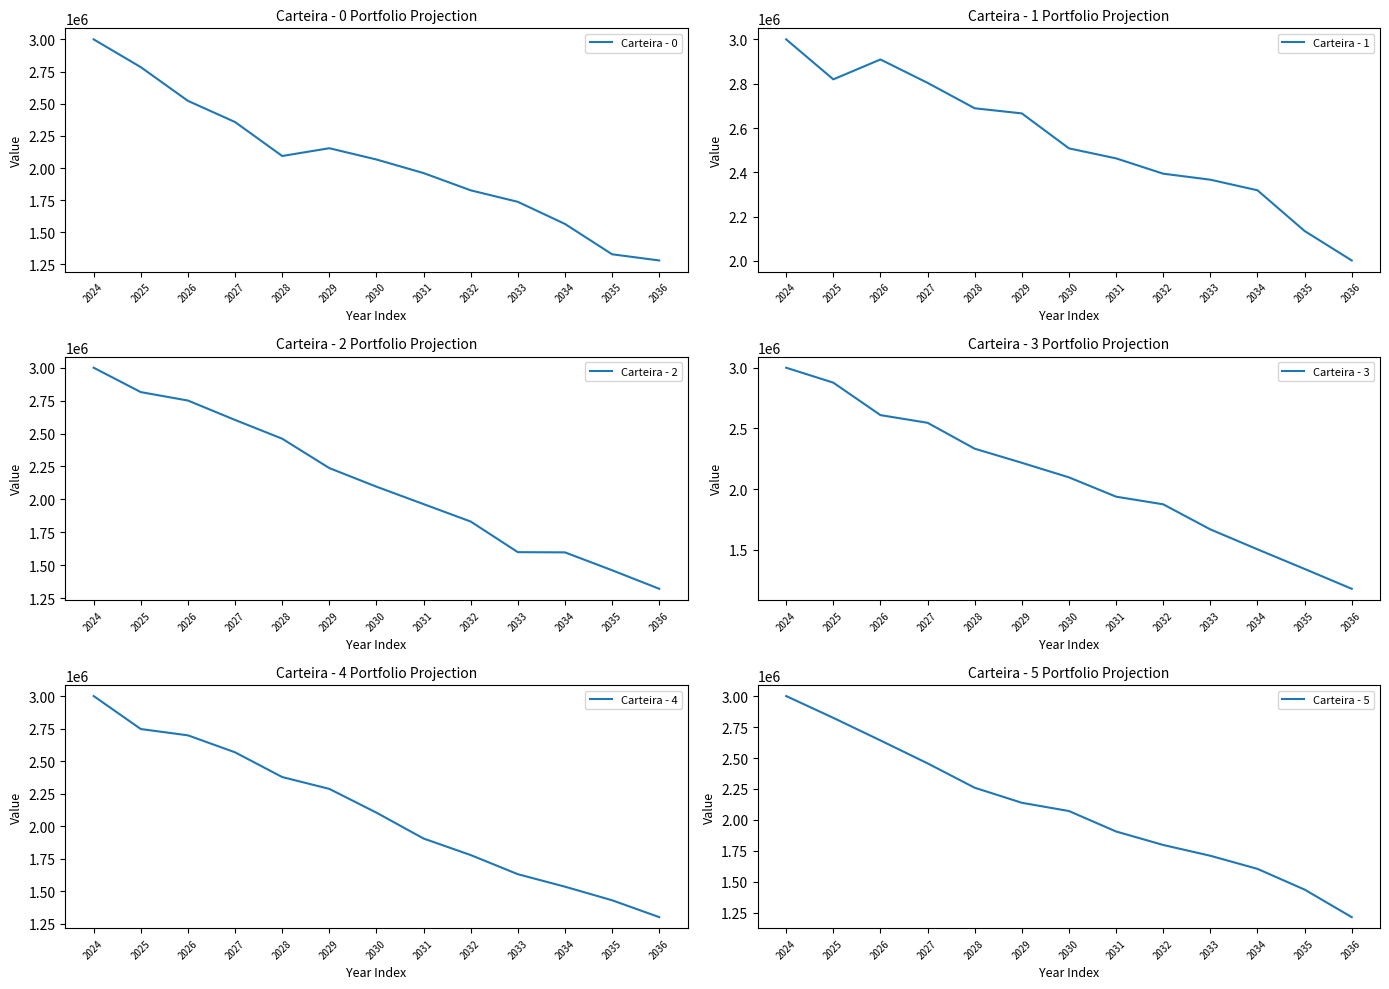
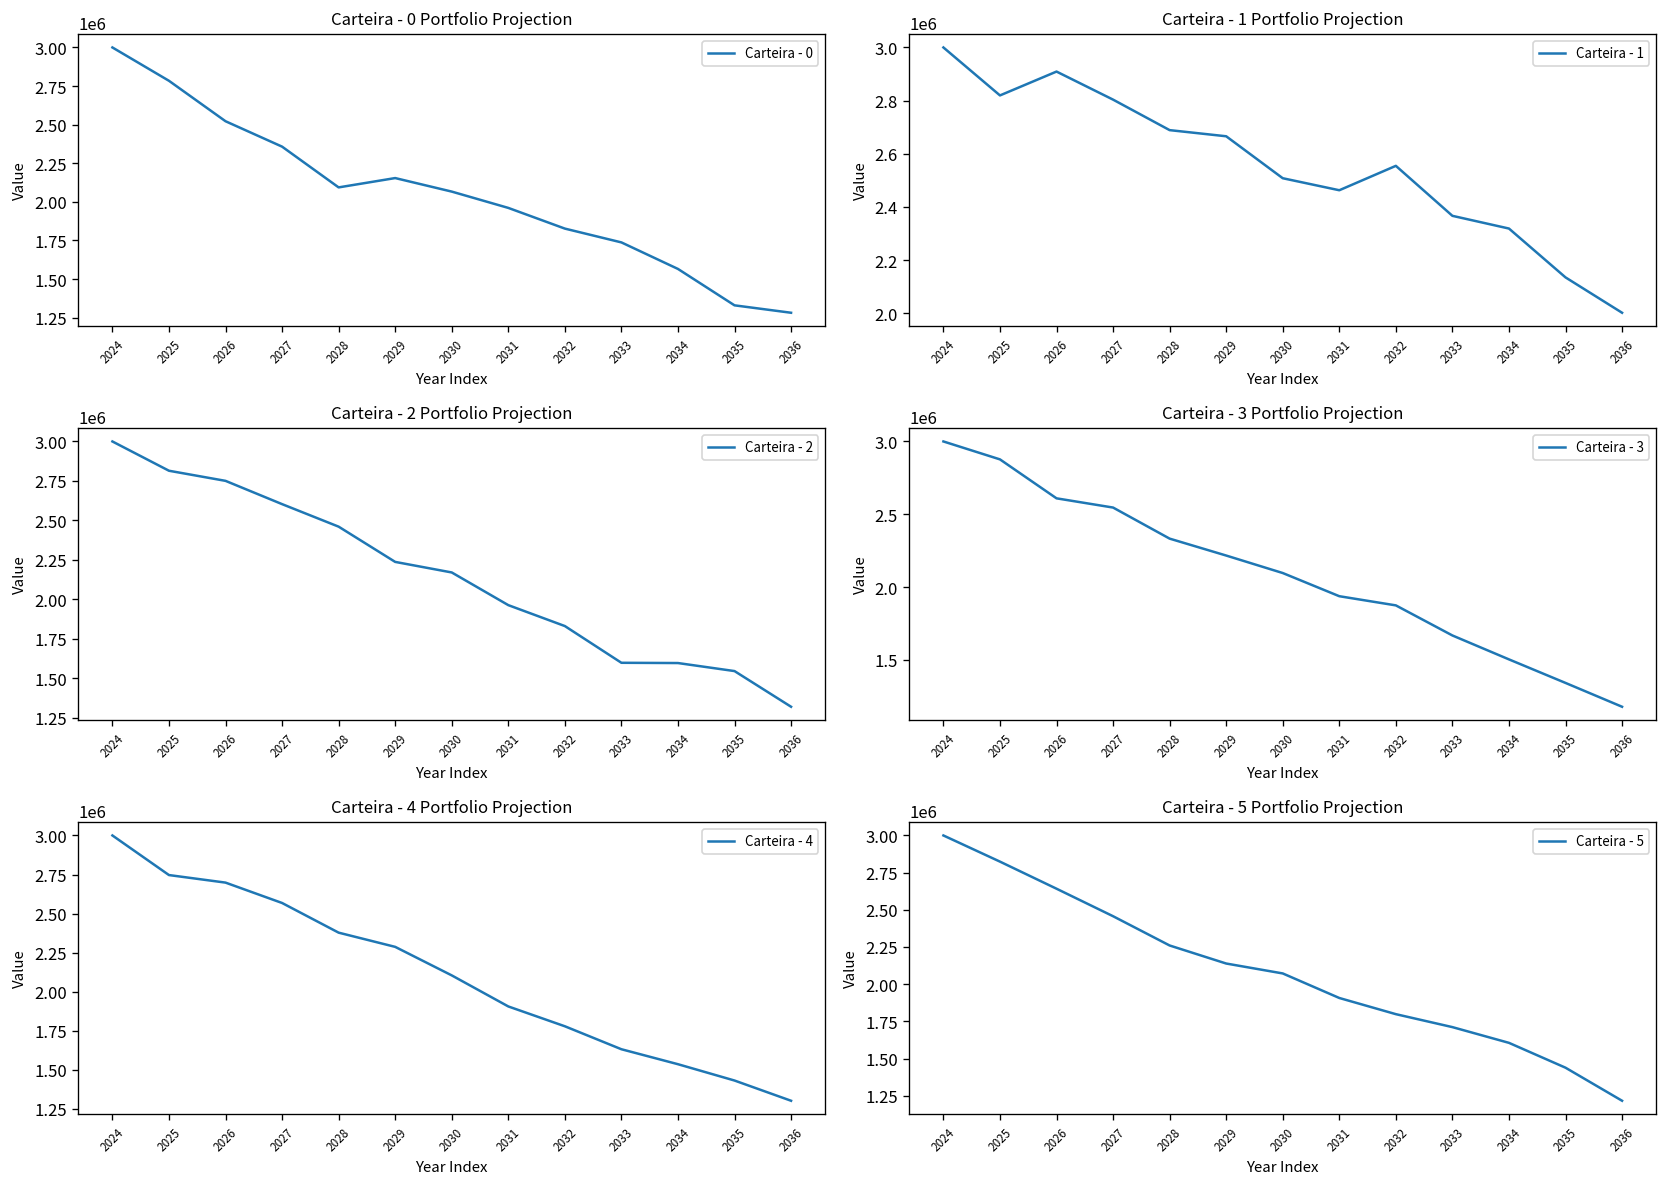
  {
    "Carteira - 0 Portfolio Projection": {
      "2024": 3000000,
      "2025": 2780000,
      "2026": 2520000,
      "2027": 2360000,
      "2028": 2090000,
      "2029": 2150000,
      "2030": 2070000,
      "2031": 1960000,
      "2032": 1830000,
      "2033": 1740000,
      "2034": 1570000,
      "2035": 1330000,
      "2036": 1280000
    },
    "Carteira - 1 Portfolio Projection": {
      "2024": 3000000,
      "2025": 2820000,
      "2026": 2910000,
      "2027": 2800000,
      "2028": 2690000,
      "2029": 2670000,
      "2030": 2510000,
      "2031": 2460000,
-     "2032": 2390000,
+     "2032": 2550000,
      "2033": 2370000,
      "2034": 2320000,
      "2035": 2140000,
      "2036": 2000000
    },
    "Carteira - 2 Portfolio Projection": {
      "2024": 3000000,
      "2025": 2810000,
      "2026": 2750000,
      "2027": 2600000,
      "2028": 2460000,
      "2029": 2240000,
-     "2030": 2100000,
+     "2030": 2170000,
      "2031": 1960000,
      "2032": 1830000,
      "2033": 1600000,
      "2034": 1600000,
-     "2035": 1460000,
+     "2035": 1550000,
      "2036": 1320000
    },
    "Carteira - 3 Portfolio Projection": {
      "2024": 3000000,
      "2025": 2880000,
      "2026": 2610000,
      "2027": 2550000,
      "2028": 2330000,
      "2029": 2220000,
      "2030": 2100000,
      "2031": 1940000,
      "2032": 1870000,
      "2033": 1670000,
      "2034": 1500000,
      "2035": 1340000,
      "2036": 1180000
    },
    "Carteira - 4 Portfolio Projection": {
      "2024": 3000000,
      "2025": 2750000,
      "2026": 2700000,
      "2027": 2570000,
      "2028": 2380000,
      "2029": 2290000,
      "2030": 2100000,
      "2031": 1910000,
      "2032": 1780000,
      "2033": 1630000,
      "2034": 1540000,
      "2035": 1430000,
      "2036": 1300000
    },
    "Carteira - 5 Portfolio Projection": {
      "2024": 3000000,
      "2025": 2820000,
      "2026": 2640000,
      "2027": 2460000,
      "2028": 2260000,
      "2029": 2140000,
      "2030": 2070000,
      "2031": 1910000,
      "2032": 1800000,
      "2033": 1710000,
      "2034": 1610000,
      "2035": 1440000,
      "2036": 1220000
    }
  }
